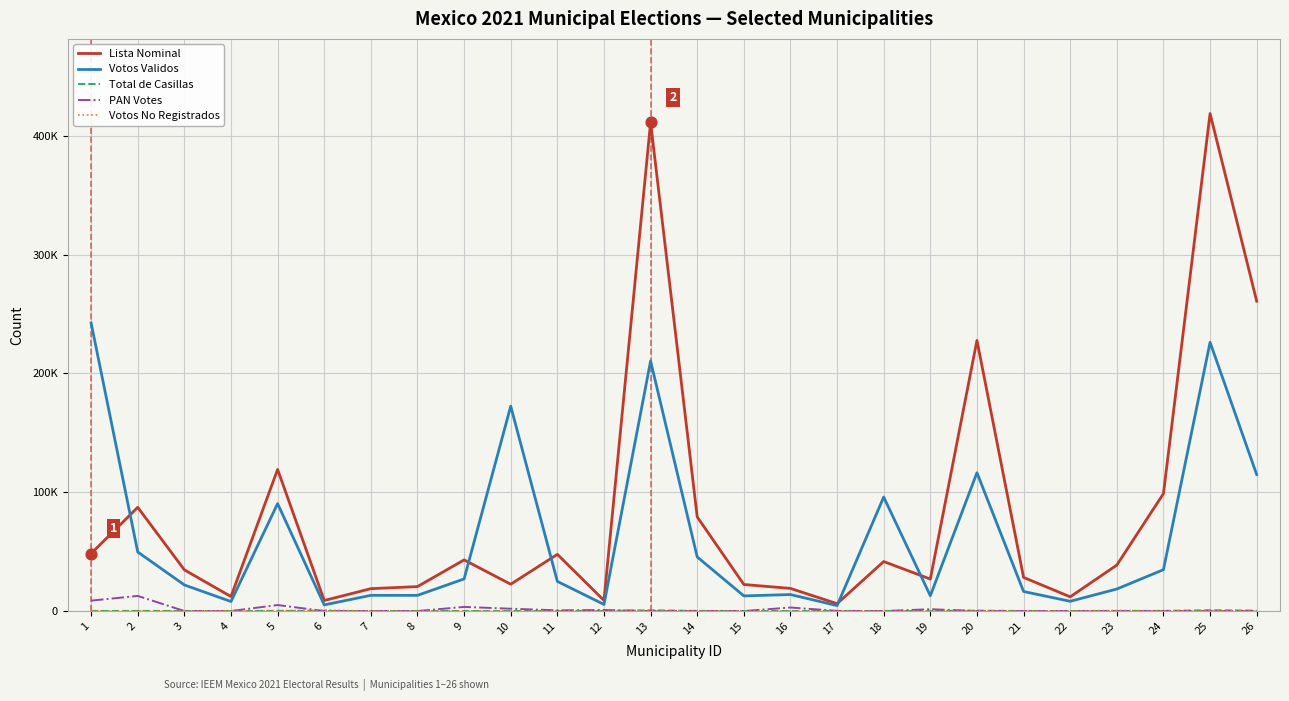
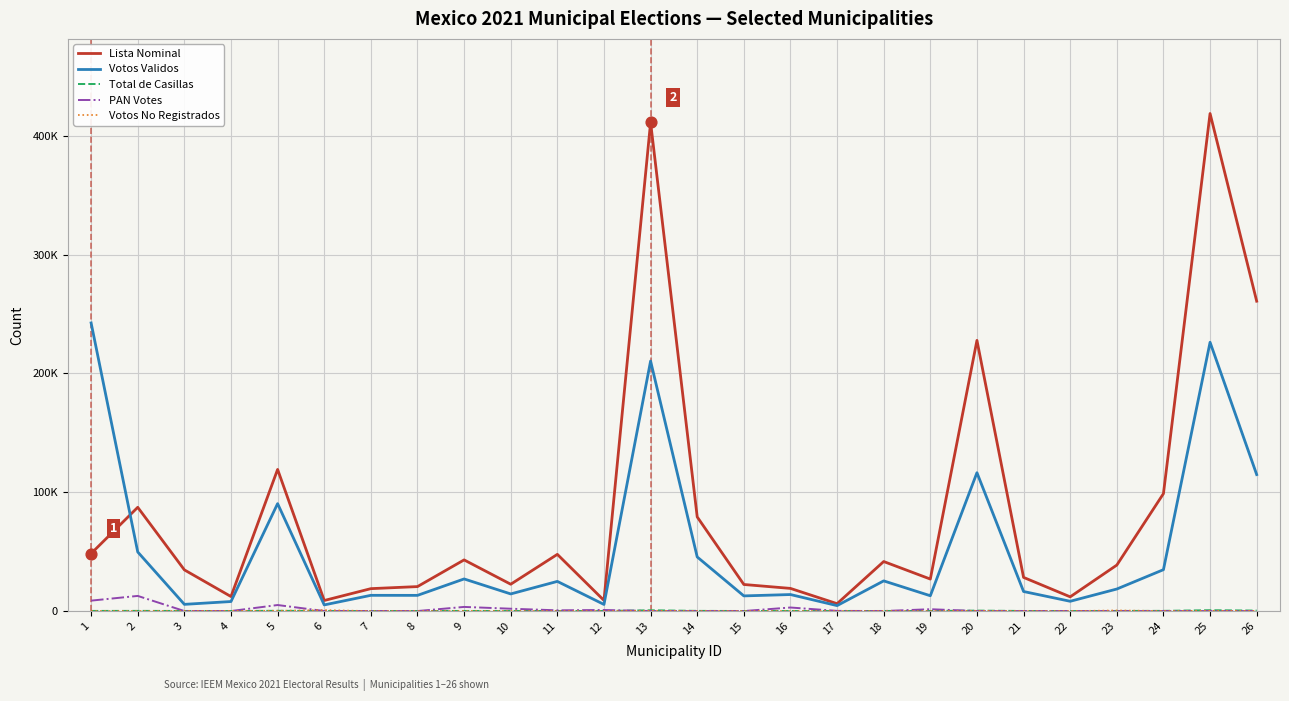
  {
    "Votos Validos": {
      "1": 242000,
      "2": 50000,
-     "3": 22000,
+     "3": 6000,
      "4": 8000,
      "5": 90000,
      "6": 5000,
      "7": 13000,
      "8": 13000,
      "9": 27000,
-     "10": 172000,
+     "10": 14000,
      "11": 25000,
      "12": 6000,
      "13": 210000,
      "14": 46000,
      "15": 13000,
      "16": 14000,
-     "18": 96000,
+     "18": 25000,
      "19": 13000,
      "20": 116000,
      "21": 16000,
      "22": 8000,
      "23": 19000,
      "24": 35000,
      "25": 226000,
      "26": 115000
    },
    "PAN Votes": {
      "1": 9000,
      "2": 13000,
      "5": 5000,
      "9": 3000,
      "16": 3000
    }
  }
